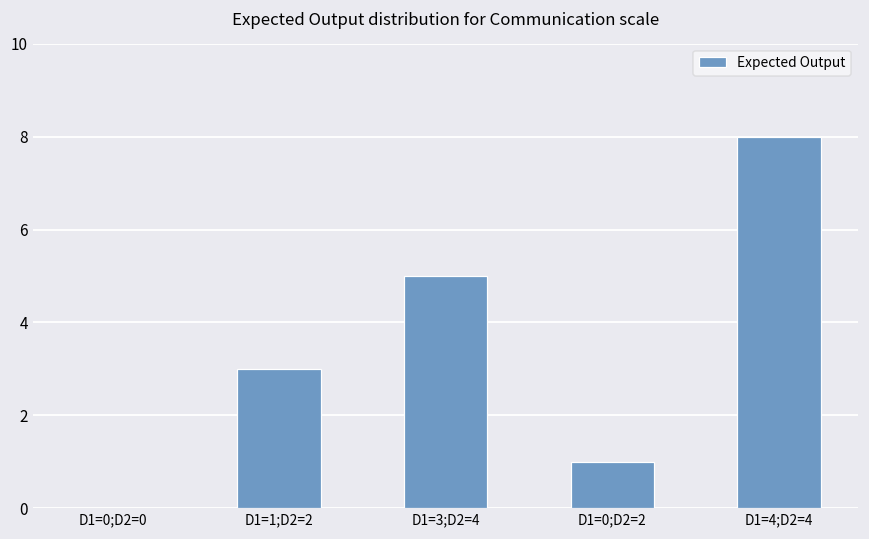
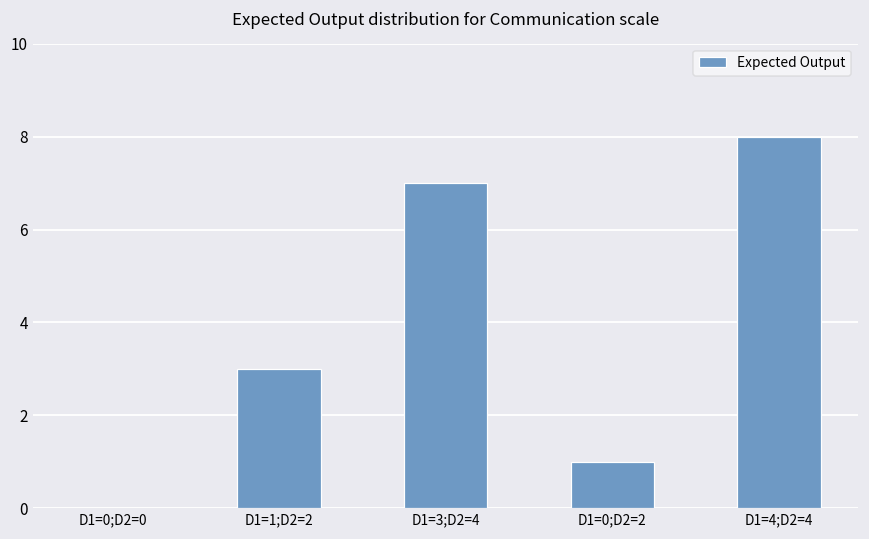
  {
    "D1=0;D2=0": 0,
    "D1=1;D2=2": 3,
-   "D1=3;D2=4": 5,
+   "D1=3;D2=4": 7,
    "D1=0;D2=2": 1,
    "D1=4;D2=4": 8
  }
